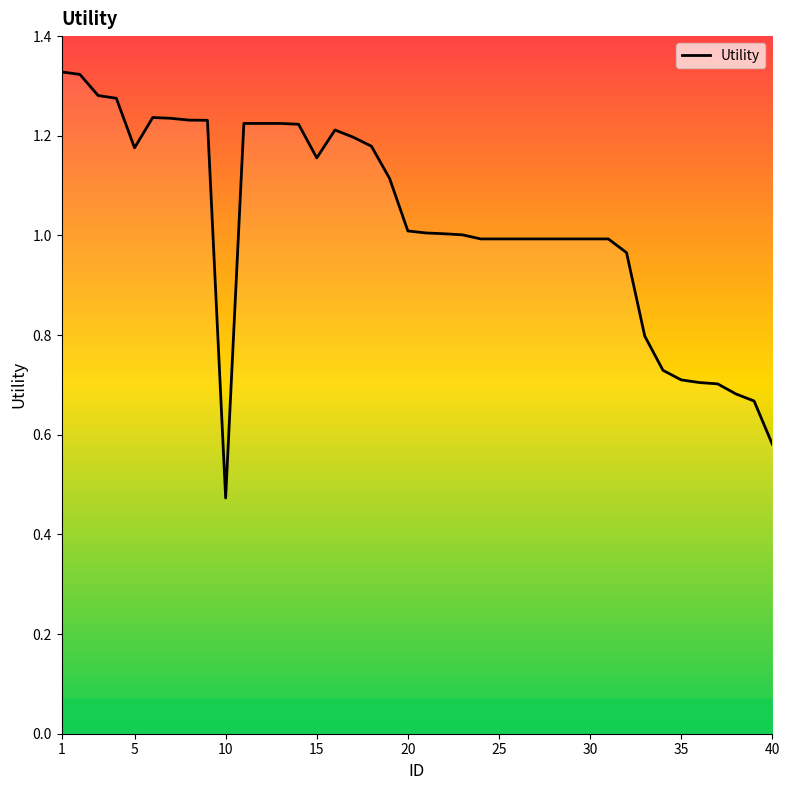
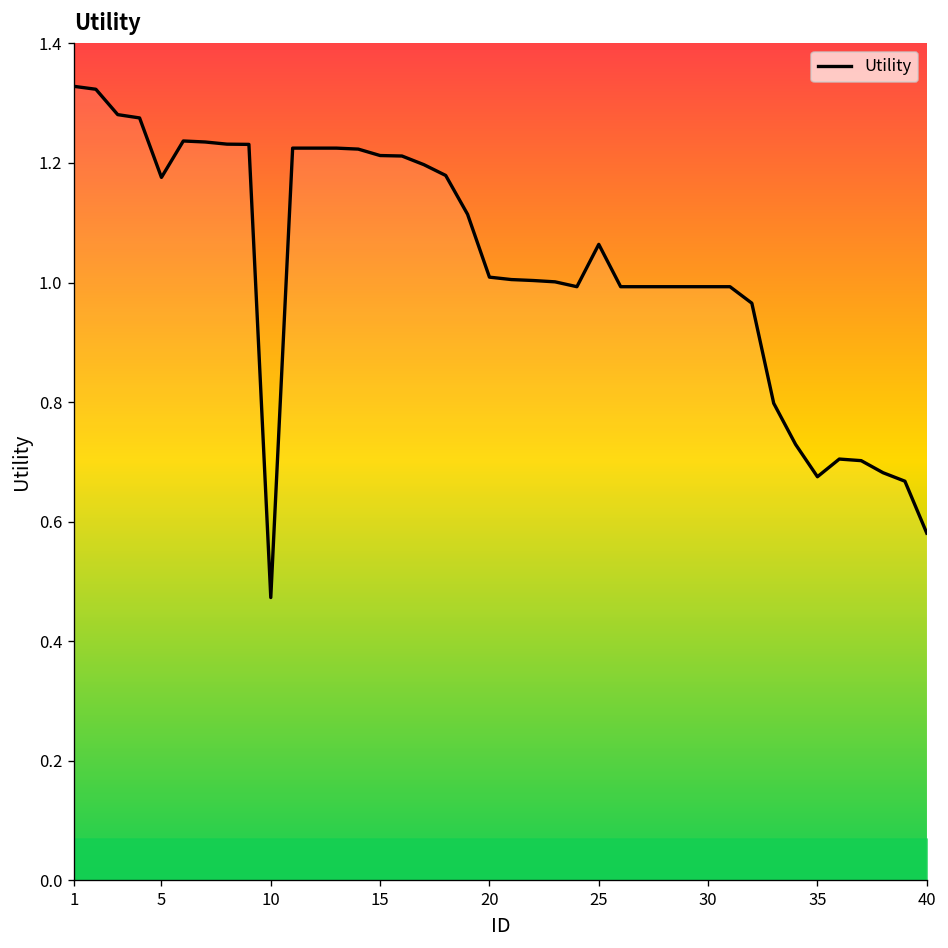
  {
    "Utility": {
      "1": 1.33,
      "5": 1.18,
      "10": 0.47,
-     "15": 1.16,
+     "15": 1.21,
      "20": 1.01,
-     "25": 0.99,
+     "25": 1.06,
      "30": 0.99,
-     "35": 0.71,
+     "35": 0.68,
      "40": 0.58
    }
  }
